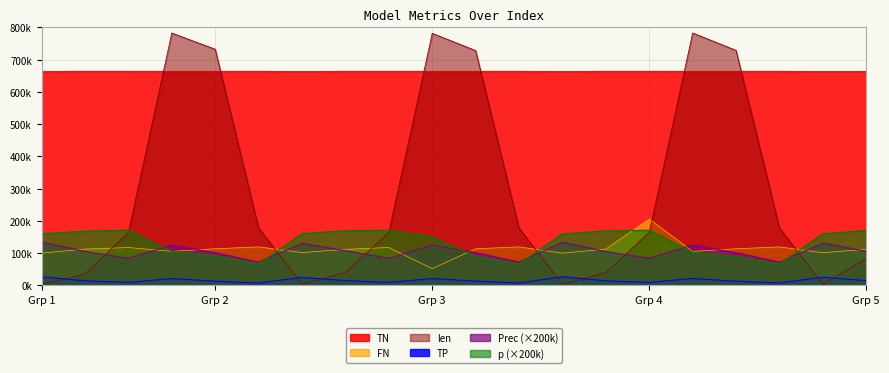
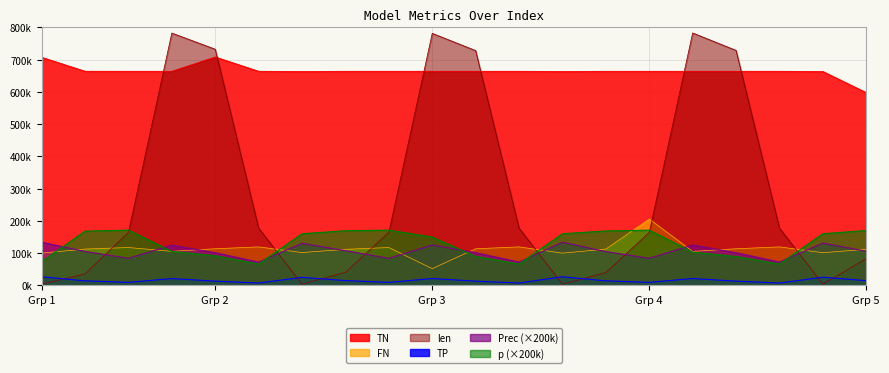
  {
    "TN": {
-     "Grp 1": 660000,
-     "Grp 2": 660000,
+     "Grp 1": 710000,
+     "Grp 2": 710000,
      "Grp 3": 660000,
      "Grp 4": 660000,
-     "Grp 5": 660000
+     "Grp 5": 600000
    },
    "FN": {
      "Grp 1": 100000,
      "Grp 2": 110000,
      "Grp 3": 50000,
      "Grp 4": 210000
    },
    "len": {
      "Grp 1": 0,
      "Grp 2": 730000,
      "Grp 3": 780000,
      "Grp 5": 80000
    },
    "TP": {
      "Grp 1": 30000,
      "Grp 2": 10000,
      "Grp 3": 20000,
      "Grp 4": 10000,
      "Grp 5": 10000
    },
    "Prec (×200k)": {
      "Grp 1": 130000,
      "Grp 2": 100000,
      "Grp 3": 120000,
      "Grp 4": 80000
    },
    "p (×200k)": {
-     "Grp 1": 160000,
+     "Grp 1": 70000,
      "Grp 2": 90000,
      "Grp 3": 150000,
      "Grp 5": 170000
    }
  }
